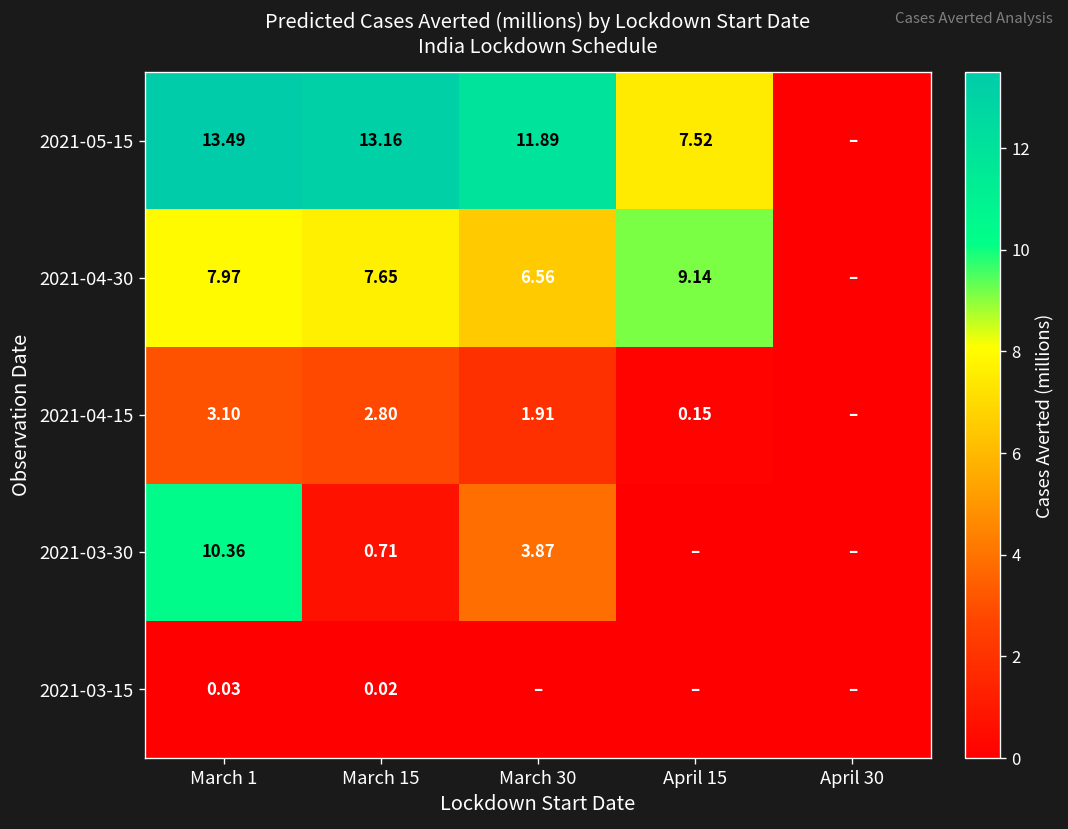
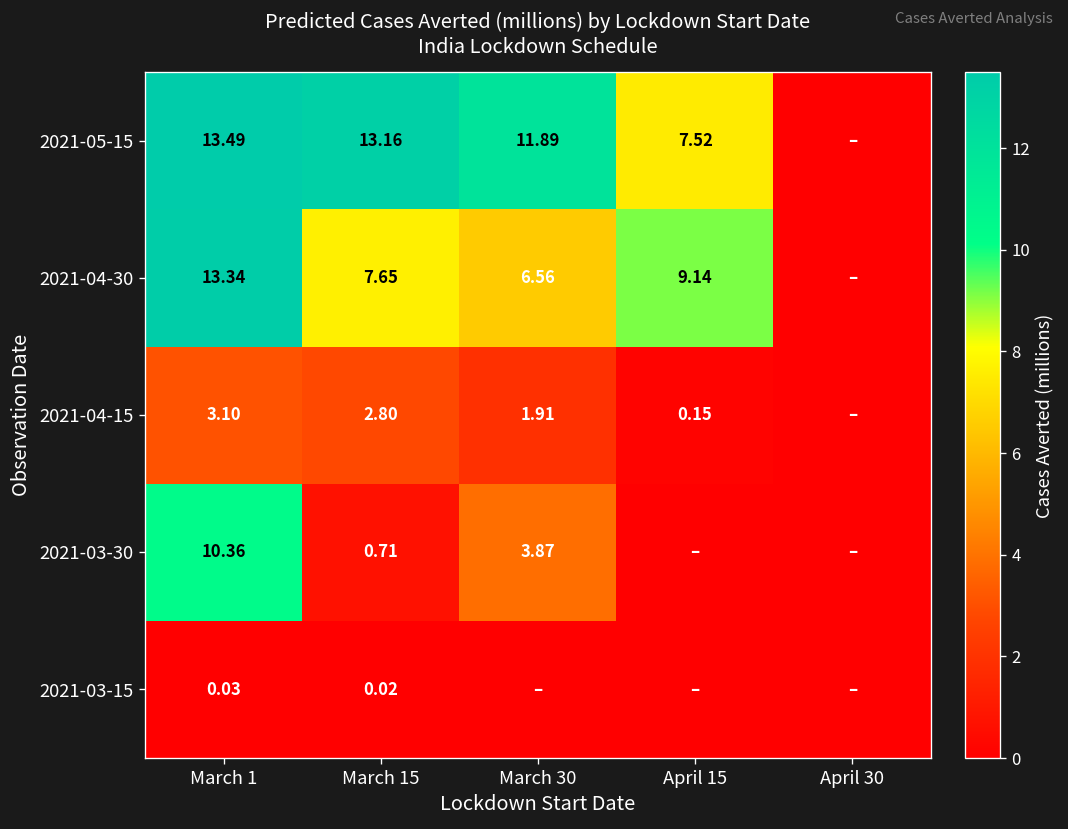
  {
    "2021-05-15": {
      "March 1": 13.49,
      "March 15": 13.16,
      "March 30": 11.89,
      "April 15": 7.52
    },
    "2021-04-30": {
-     "March 1": 7.97,
+     "March 1": 13.34,
      "March 15": 7.65,
      "March 30": 6.56,
      "April 15": 9.14
    },
    "2021-04-15": {
      "March 1": 3.10,
      "March 15": 2.80,
      "March 30": 1.91,
      "April 15": 0.15
    },
    "2021-03-30": {
      "March 1": 10.36,
      "March 15": 0.71,
      "March 30": 3.87
    },
    "2021-03-15": {
      "March 1": 0.03,
      "March 15": 0.02
    }
  }
